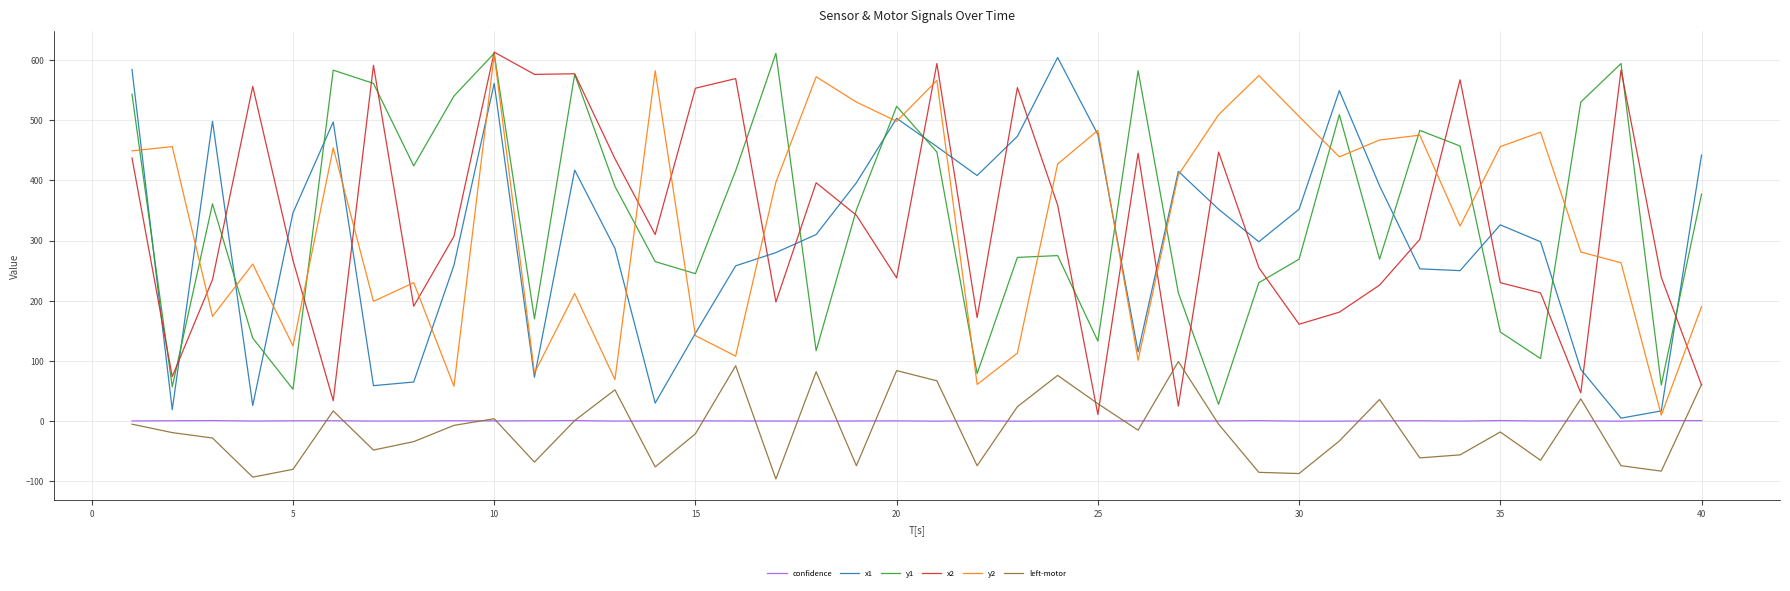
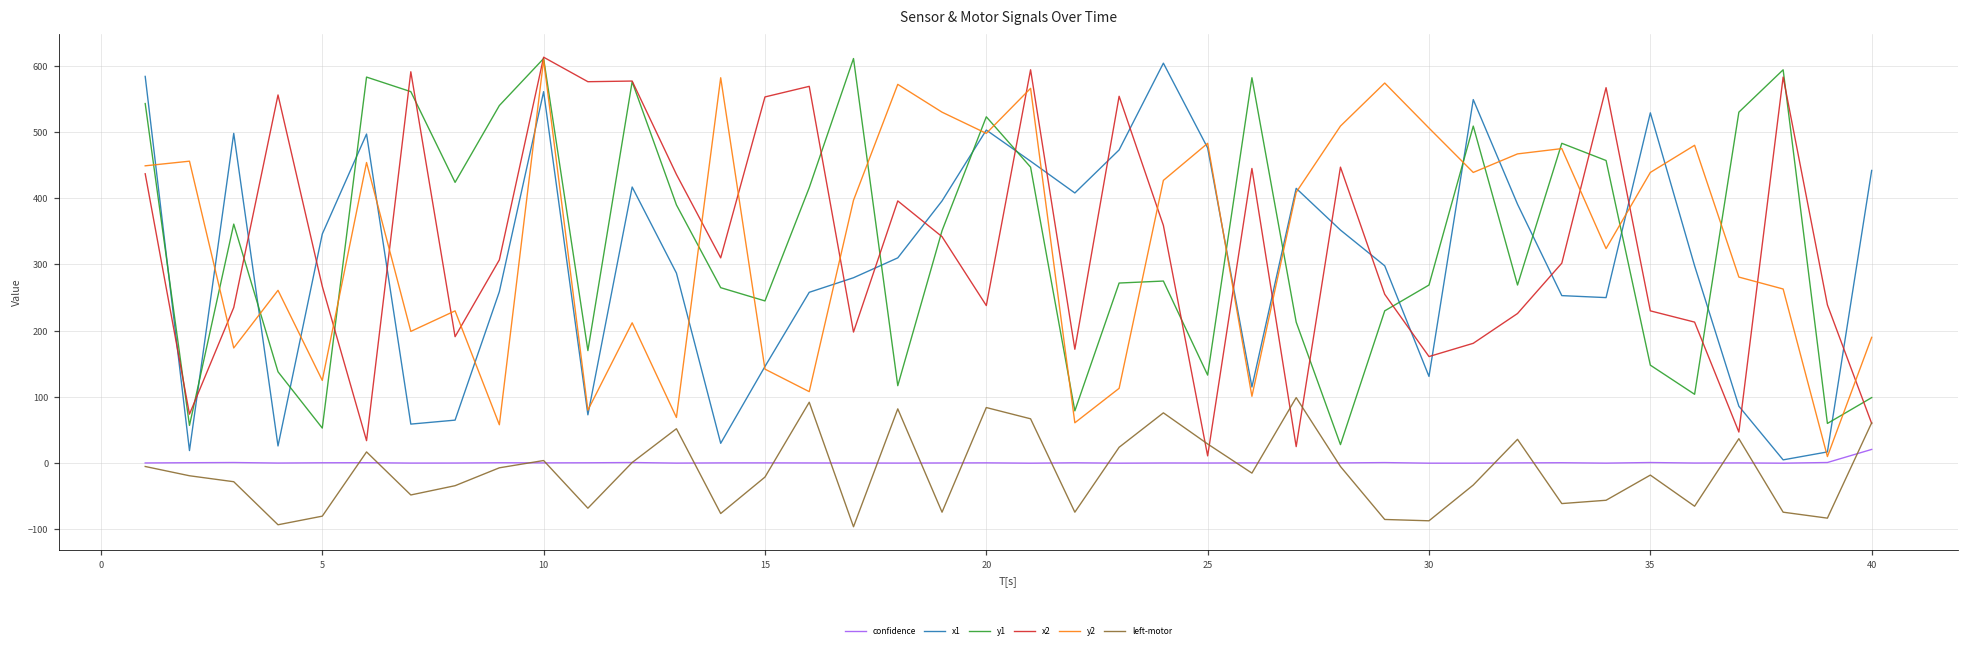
  {
    "confidence": {
      "5": 0,
      "15": 0,
      "20": 0,
      "25": 0,
      "30": 0,
      "35": 0,
-     "40": 0
+     "40": 20
    },
    "x1": {
      "5": 350,
      "10": 560,
      "20": 500,
      "25": 480,
-     "30": 350,
-     "35": 330,
+     "30": 130,
+     "35": 530,
      "40": 440
    },
    "y1": {
      "5": 50,
      "15": 250,
      "20": 520,
      "25": 130,
      "30": 270,
      "35": 150,
-     "40": 380
+     "40": 100
    },
    "x2": {
      "5": 270,
      "15": 550,
      "20": 240,
      "25": 10,
      "30": 160,
      "35": 230
    },
    "y2": {
      "5": 130,
      "20": 500,
      "25": 480,
      "30": 510,
-     "35": 460,
+     "35": 440,
      "40": 190
    },
    "left-motor": {
      "5": -80,
      "15": -20,
      "20": 80,
      "25": 30,
      "30": -90,
      "35": -20
    }
  }
